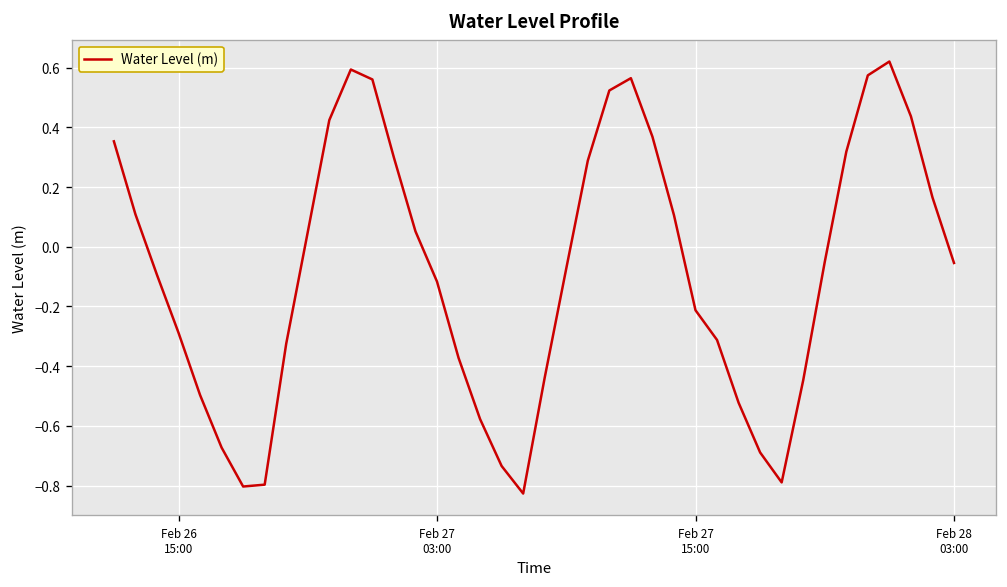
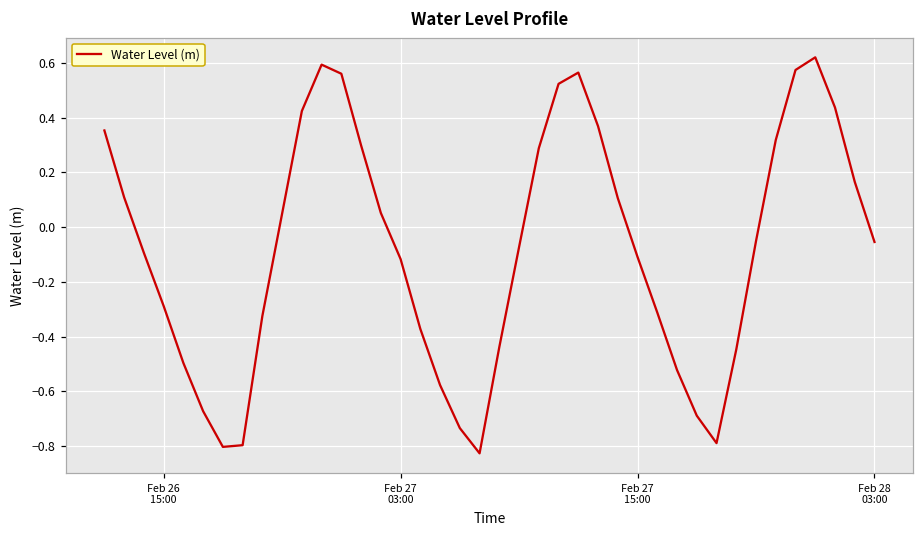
  {
    "Feb 26 15:00": -0.29,
    "Feb 27 03:00": -0.12,
-   "Feb 27 15:00": -0.21,
+   "Feb 27 15:00": -0.11,
    "Feb 28 03:00": -0.05
  }
